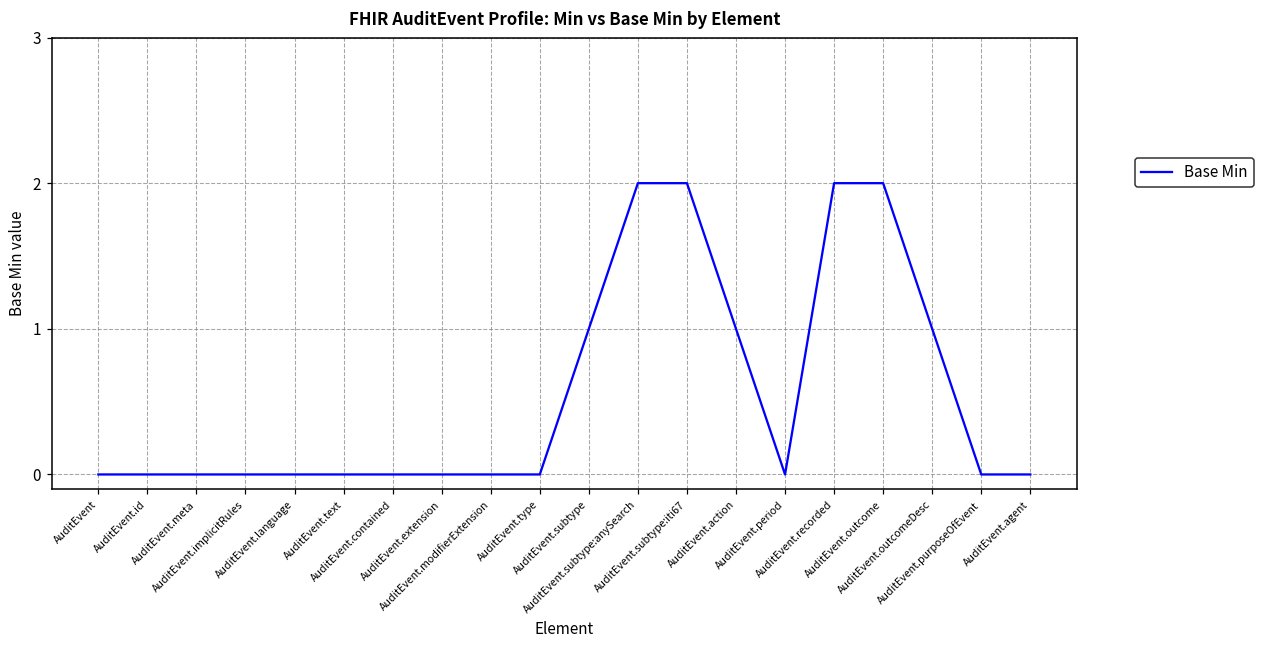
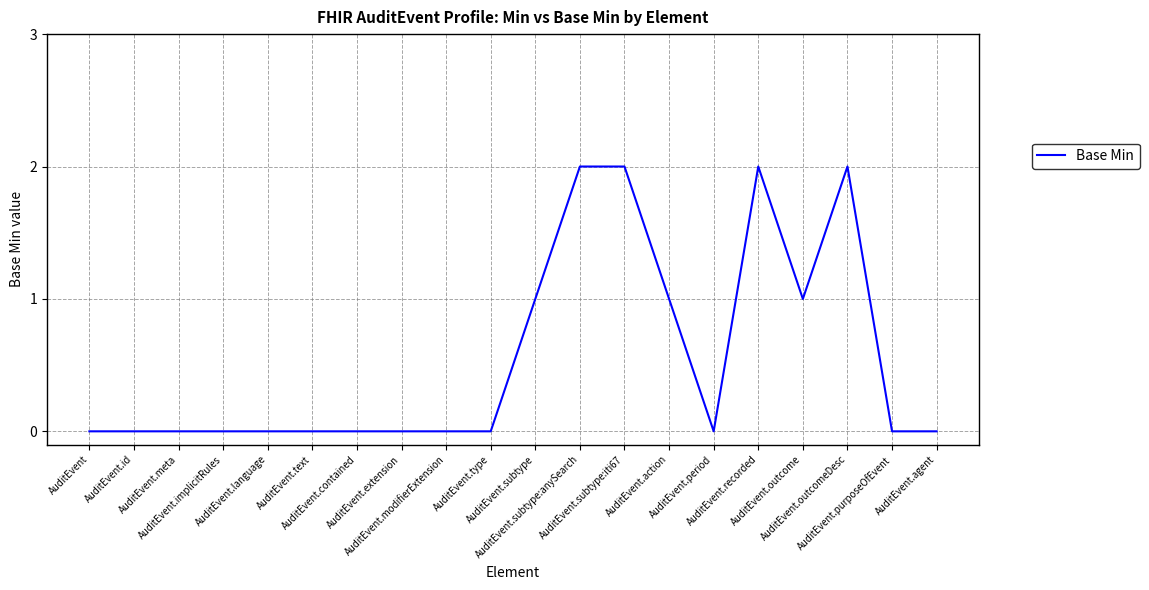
  {
    "AuditEvent": 0,
    "AuditEvent.id": 0,
    "AuditEvent.meta": 0,
    "AuditEvent.implicitRules": 0,
    "AuditEvent.language": 0,
    "AuditEvent.text": 0,
    "AuditEvent.contained": 0,
    "AuditEvent.extension": 0,
    "AuditEvent.modifierExtension": 0,
    "AuditEvent.type": 0,
    "AuditEvent.subtype": 1,
    "AuditEvent.subtype:anySearch": 2,
    "AuditEvent.subtype:iti67": 2,
    "AuditEvent.action": 1,
    "AuditEvent.period": 0,
    "AuditEvent.recorded": 2,
-   "AuditEvent.outcome": 2,
-   "AuditEvent.outcomeDesc": 1,
+   "AuditEvent.outcome": 1,
+   "AuditEvent.outcomeDesc": 2,
    "AuditEvent.purposeOfEvent": 0,
    "AuditEvent.agent": 0
  }
